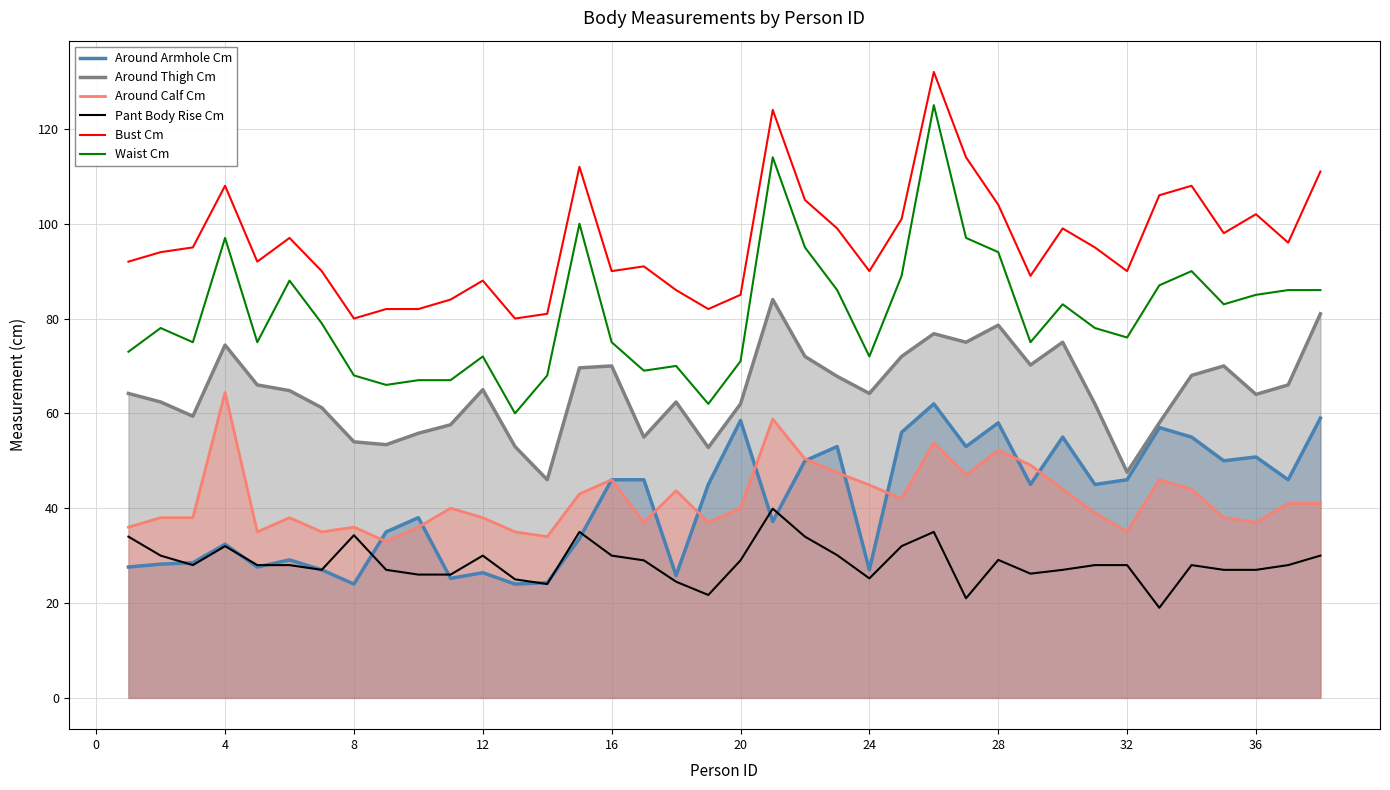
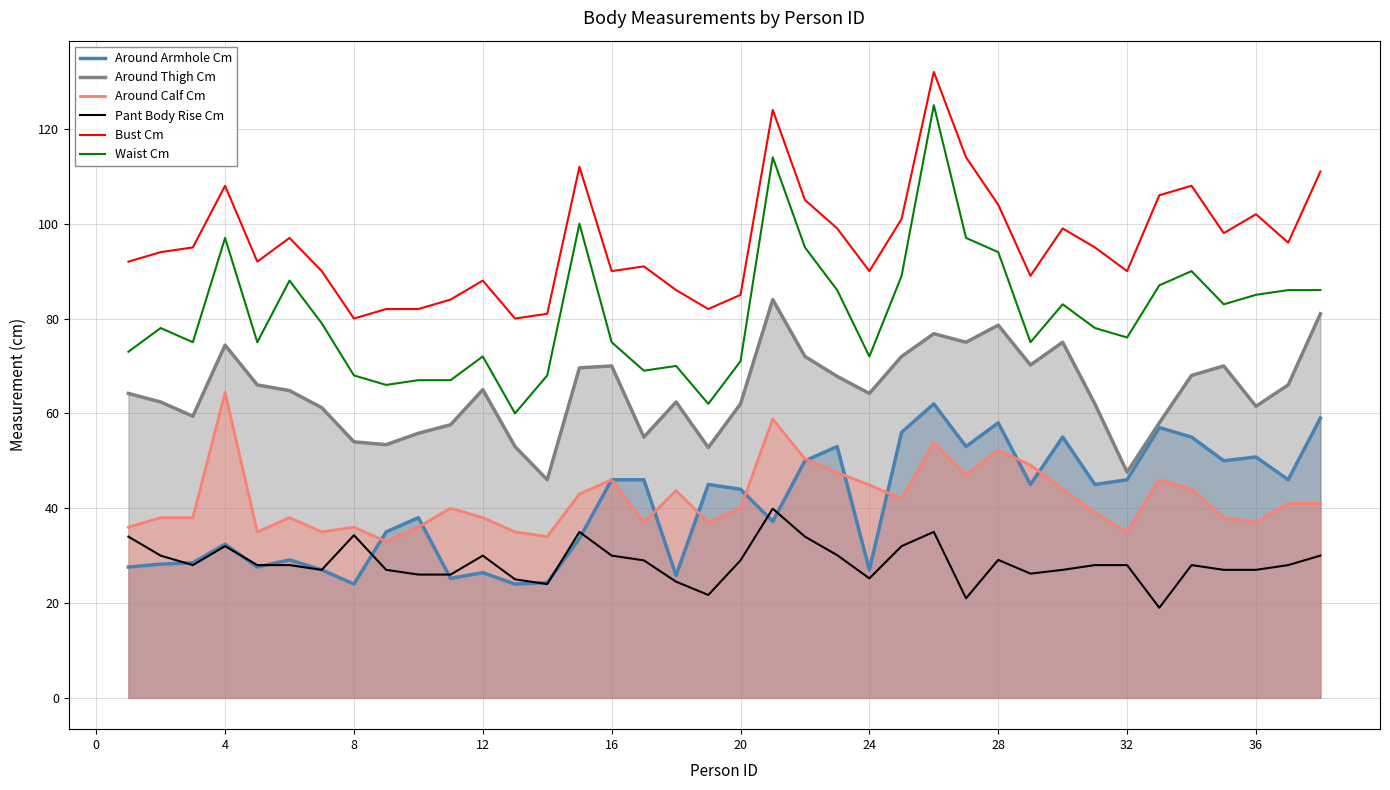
  {
    "Around Armhole Cm": {
      "8": 24,
      "12": 26,
-     "20": 59,
+     "20": 44,
      "24": 27,
      "28": 58,
      "32": 46,
      "36": 51
    },
    "Around Thigh Cm": {
      "4": 74,
      "8": 54,
      "12": 65,
      "16": 70,
      "20": 62,
      "24": 64,
      "28": 79,
      "32": 48,
-     "36": 64
+     "36": 62
    },
    "Around Calf Cm": {
      "4": 64,
      "8": 36,
      "12": 38,
      "20": 40,
      "24": 45,
      "28": 52,
      "32": 35,
      "36": 37
    },
    "Pant Body Rise Cm": {
      "8": 34,
      "12": 30,
      "16": 30,
      "20": 29,
      "24": 25,
      "28": 29,
      "32": 28,
      "36": 27
    },
    "Bust Cm": {
      "4": 108,
      "8": 80,
      "12": 88,
      "16": 90,
      "20": 85,
      "24": 90,
      "28": 104,
      "32": 90,
      "36": 102
    },
    "Waist Cm": {
      "4": 97,
      "8": 68,
      "12": 72,
      "16": 75,
      "20": 71,
      "24": 72,
      "28": 94,
      "32": 76,
      "36": 85
    }
  }
